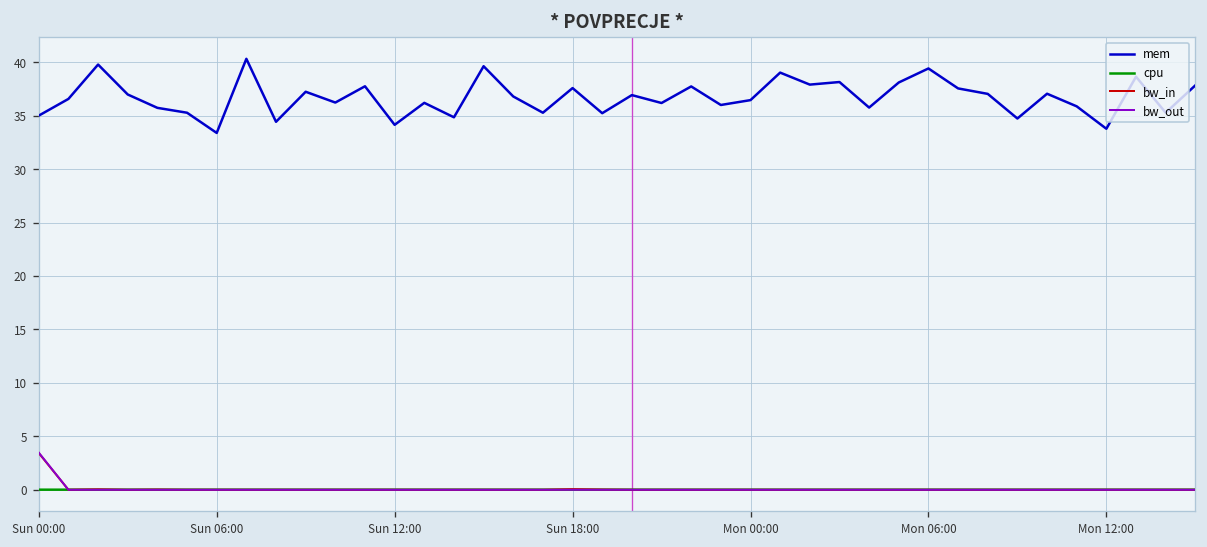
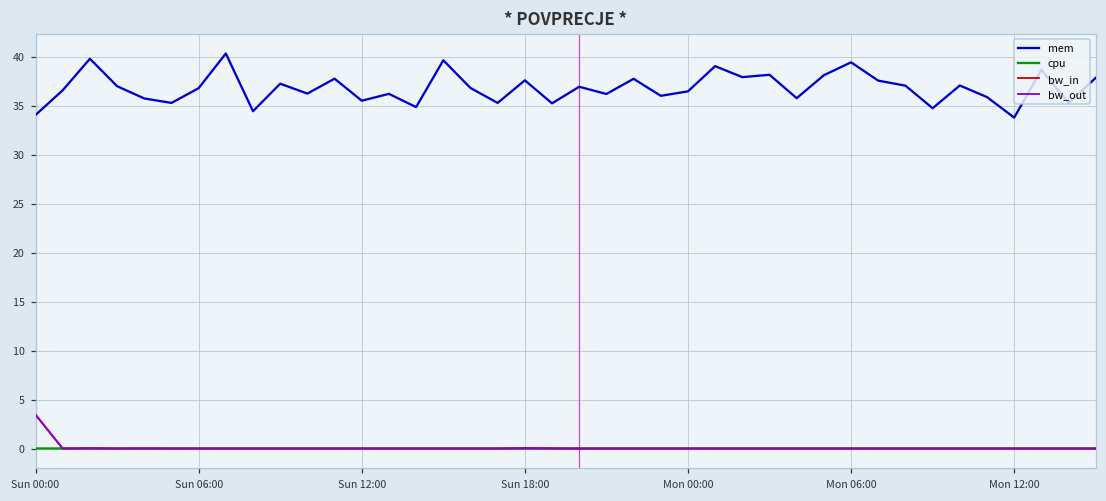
  {
    "mem": {
-     "Sun 00:00": 35,
-     "Sun 06:00": 33,
-     "Sun 12:00": 34,
+     "Sun 00:00": 34,
+     "Sun 06:00": 37,
+     "Sun 12:00": 36,
      "Sun 18:00": 38,
      "Mon 00:00": 36,
      "Mon 06:00": 39,
      "Mon 12:00": 34
    },
    "cpu": {
      "Sun 00:00": 0
    },
    "bw_out": {
      "Sun 00:00": 3
    }
  }
